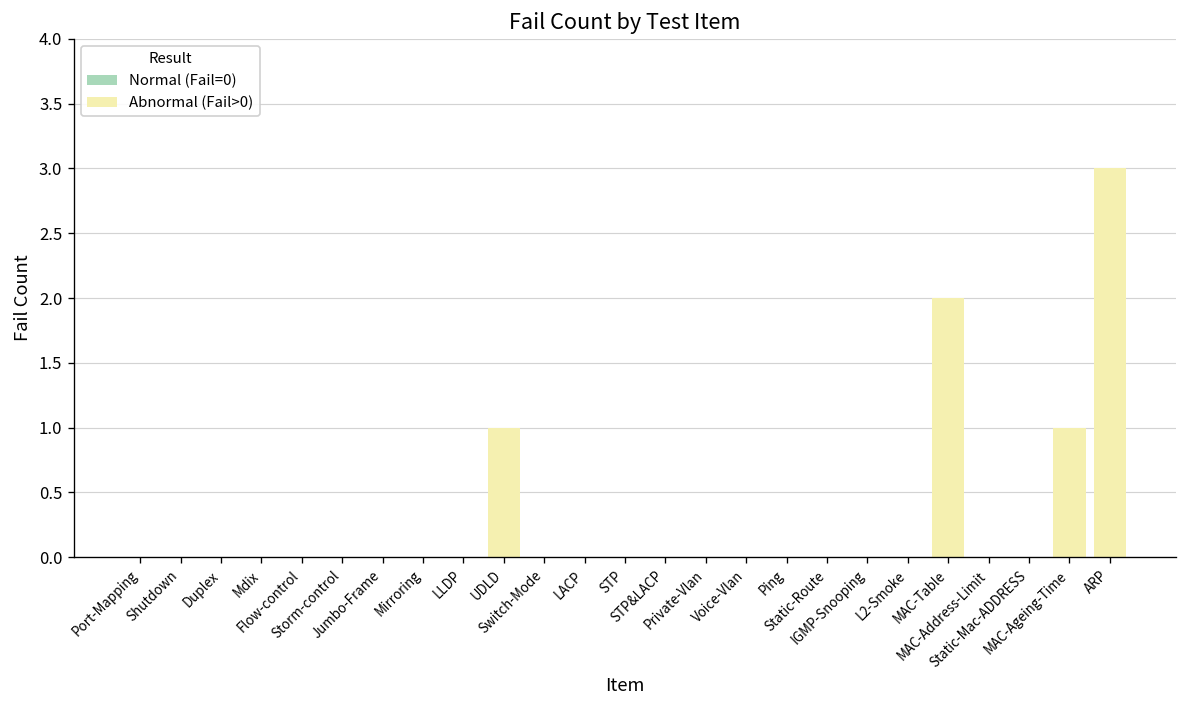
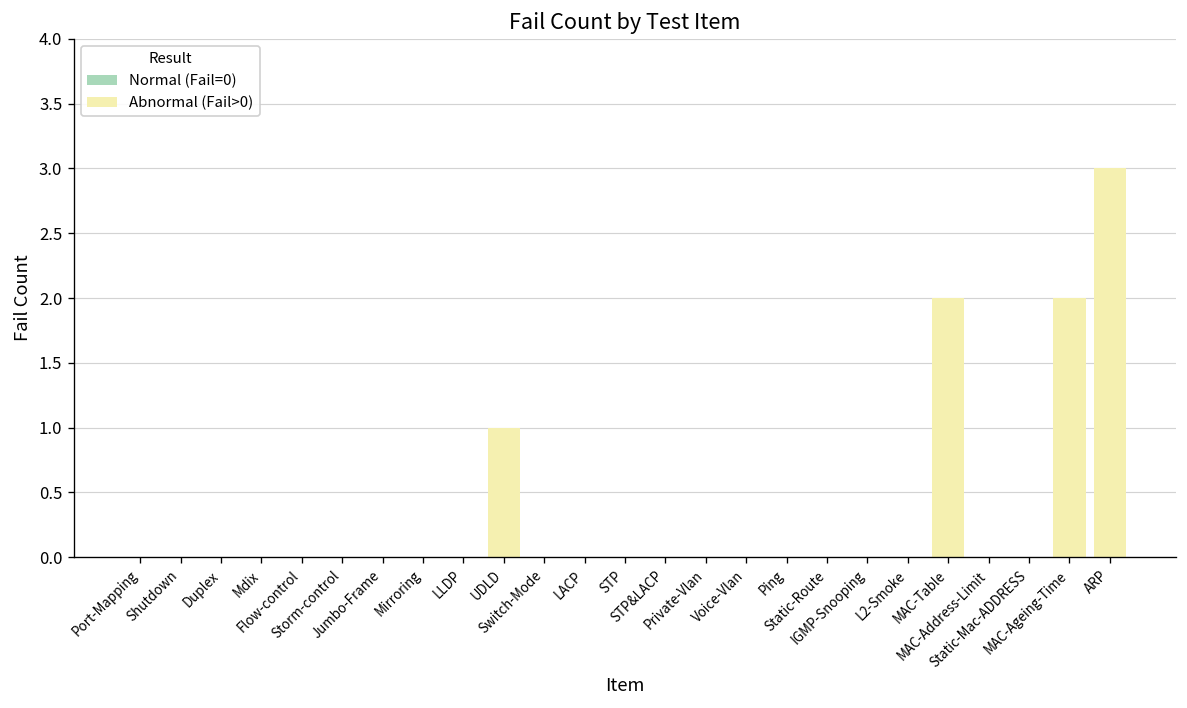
  {
    "Normal (Fail=0)": {
      "Port-Mapping": 0,
      "Shutdown": 0,
      "Duplex": 0,
      "Mdix": 0,
      "Flow-control": 0,
      "Storm-control": 0,
      "Jumbo-Frame": 0,
      "Mirroring": 0,
      "LLDP": 0,
      "Switch-Mode": 0,
      "LACP": 0,
      "STP": 0,
      "STP&LACP": 0,
      "Private-Vlan": 0,
      "Voice-Vlan": 0,
      "Ping": 0,
      "Static-Route": 0,
      "IGMP-Snooping": 0,
      "L2-Smoke": 0,
      "MAC-Address-Limit": 0,
      "Static-Mac-ADDRESS": 0
    },
    "Abnormal (Fail>0)": {
      "UDLD": 1,
      "MAC-Table": 2,
-     "MAC-Ageing-Time": 1,
+     "MAC-Ageing-Time": 2,
      "ARP": 3
    }
  }
